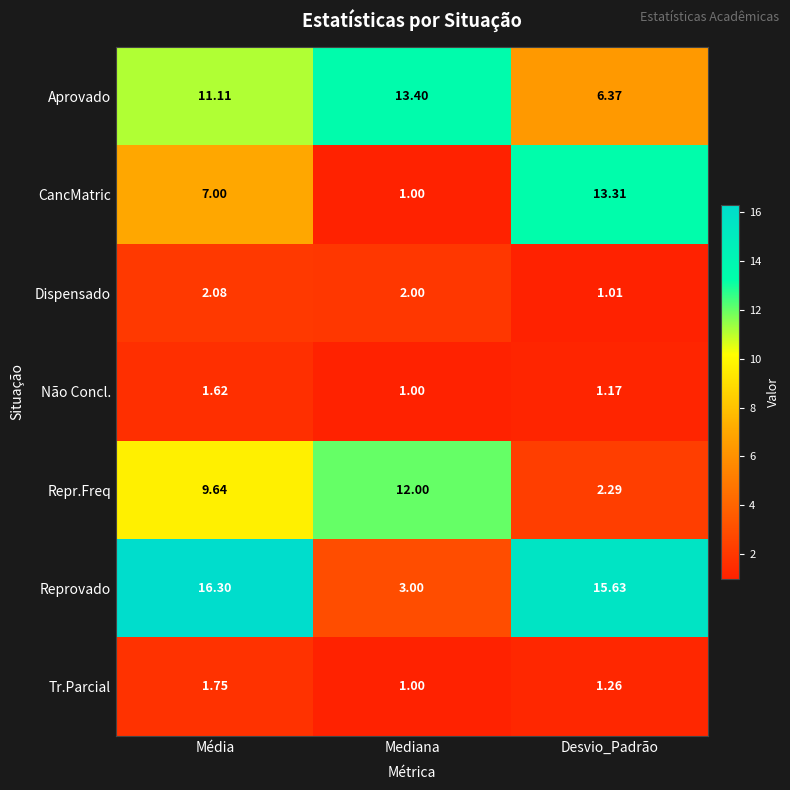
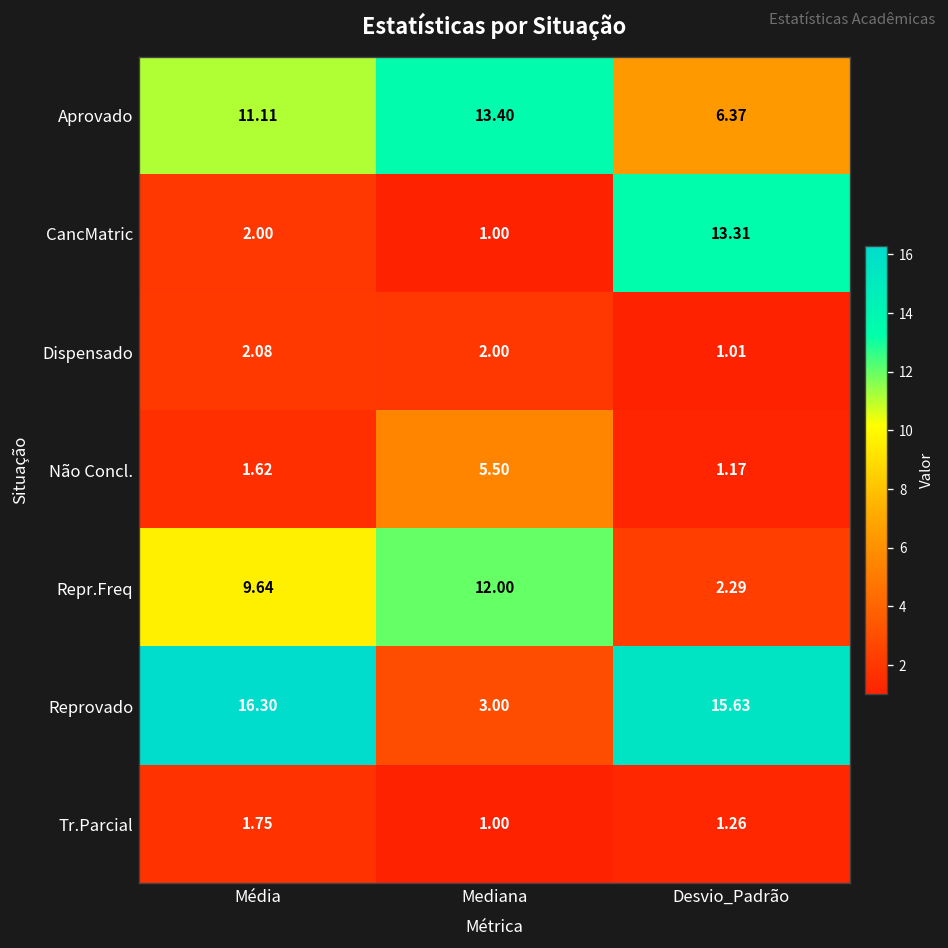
  {
    "Aprovado": {
      "Média": 11.11,
      "Mediana": 13.40,
      "Desvio_Padrão": 6.37
    },
    "CancMatric": {
-     "Média": 7.00,
+     "Média": 2.00,
      "Mediana": 1.00,
      "Desvio_Padrão": 13.31
    },
    "Dispensado": {
      "Média": 2.08,
      "Mediana": 2.00,
      "Desvio_Padrão": 1.01
    },
    "Não Concl.": {
      "Média": 1.62,
-     "Mediana": 1.00,
+     "Mediana": 5.50,
      "Desvio_Padrão": 1.17
    },
    "Repr.Freq": {
      "Média": 9.64,
      "Mediana": 12.00,
      "Desvio_Padrão": 2.29
    },
    "Reprovado": {
      "Média": 16.30,
      "Mediana": 3.00,
      "Desvio_Padrão": 15.63
    },
    "Tr.Parcial": {
      "Média": 1.75,
      "Mediana": 1.00,
      "Desvio_Padrão": 1.26
    }
  }
